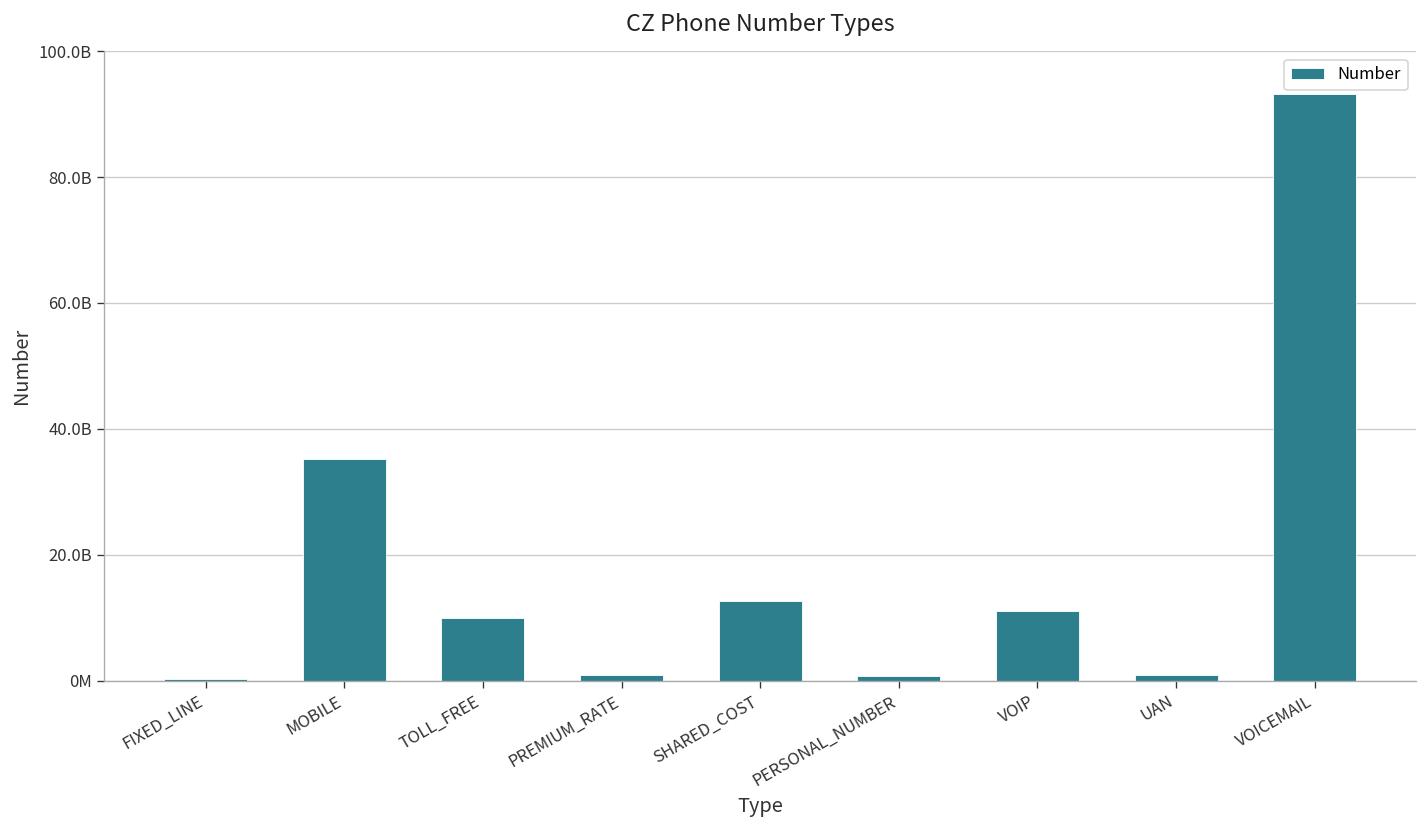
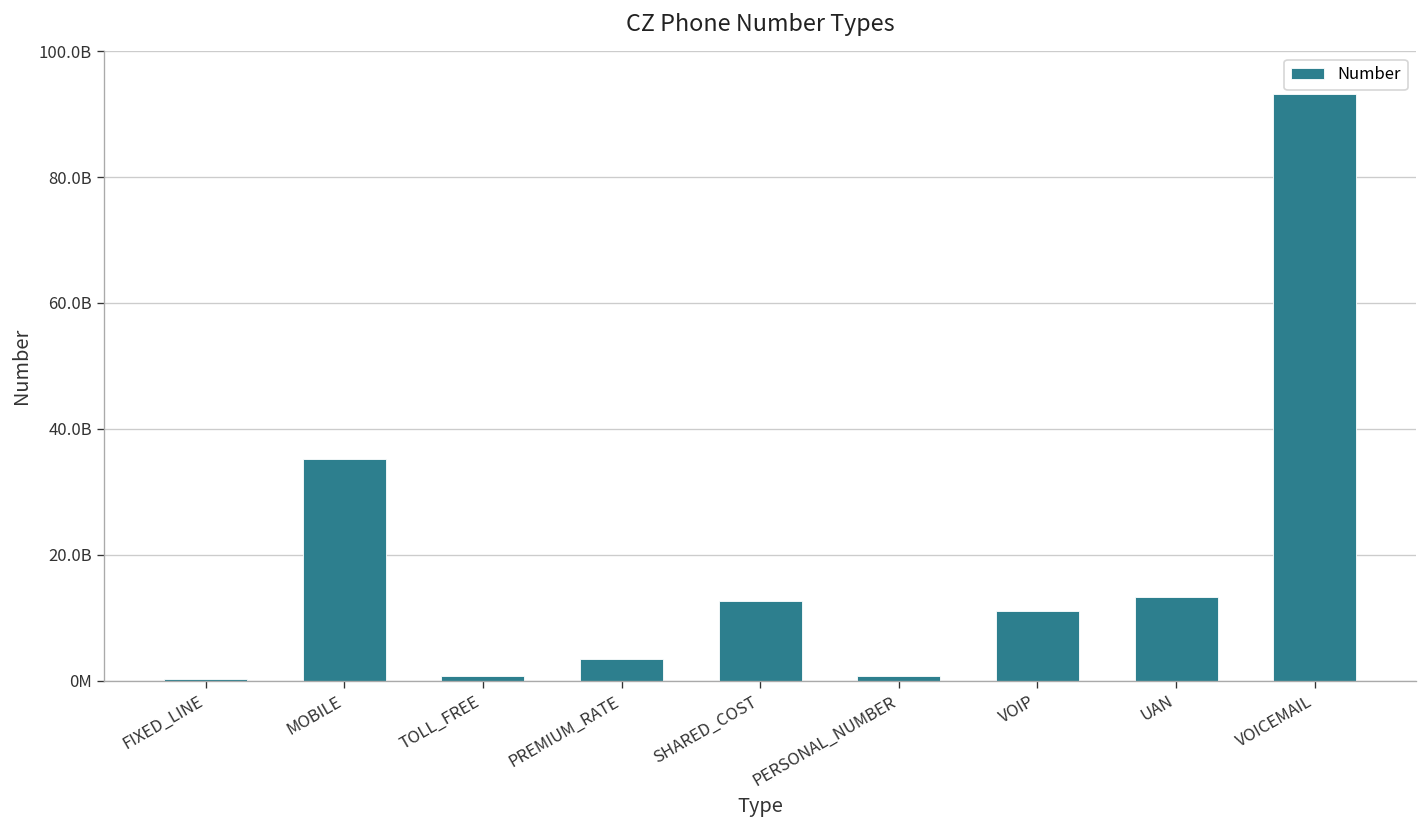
  {
    "MOBILE": 35000000000,
-   "TOLL_FREE": 10000000000,
-   "PREMIUM_RATE": 1000000000,
+   "TOLL_FREE": 1000000000,
+   "PREMIUM_RATE": 3000000000,
    "SHARED_COST": 13000000000,
    "PERSONAL_NUMBER": 1000000000,
    "VOIP": 11000000000,
-   "UAN": 1000000000,
+   "UAN": 13000000000,
    "VOICEMAIL": 93000000000
  }
